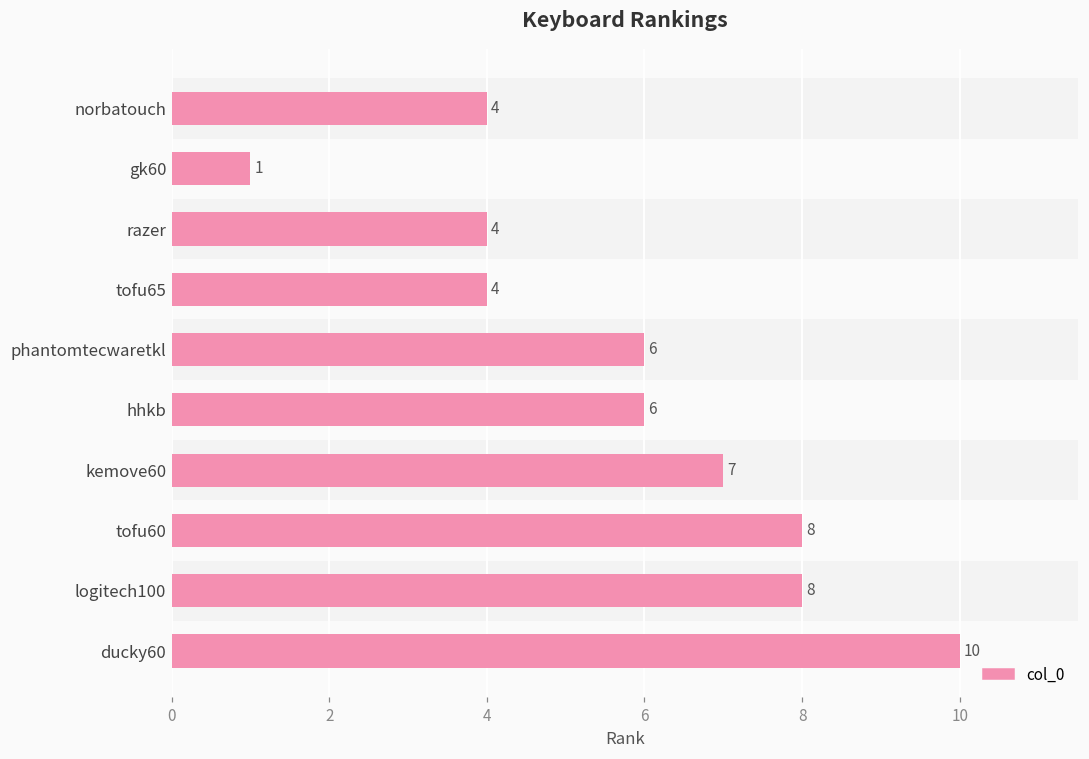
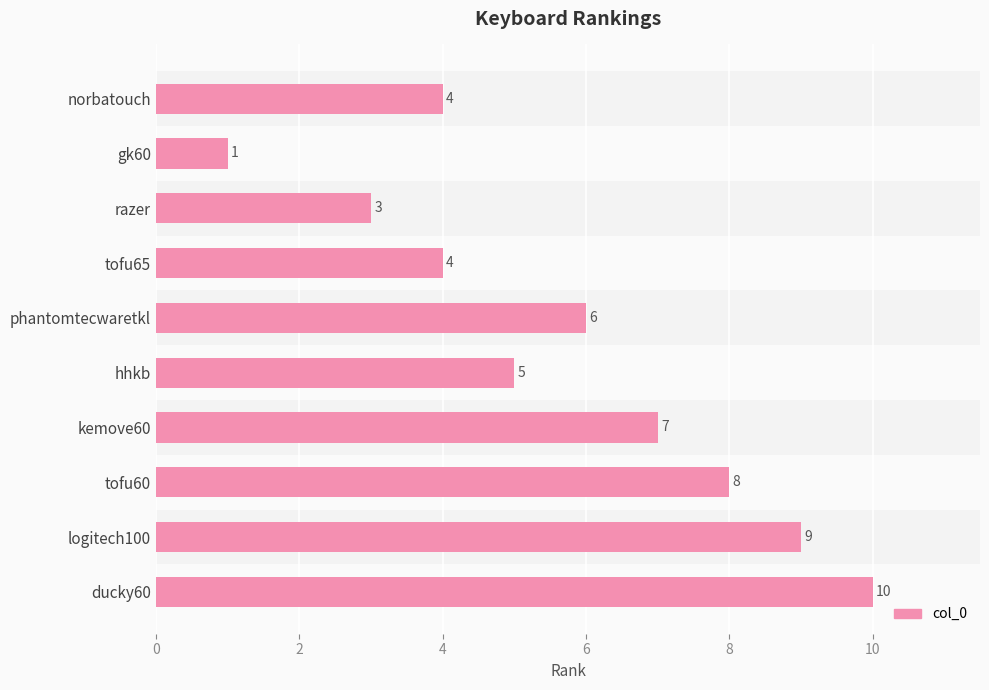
  {
    "norbatouch": 4,
    "gk60": 1,
-   "razer": 4,
+   "razer": 3,
    "tofu65": 4,
    "phantomtecwaretkl": 6,
-   "hhkb": 6,
+   "hhkb": 5,
    "kemove60": 7,
    "tofu60": 8,
-   "logitech100": 8,
+   "logitech100": 9,
    "ducky60": 10
  }
